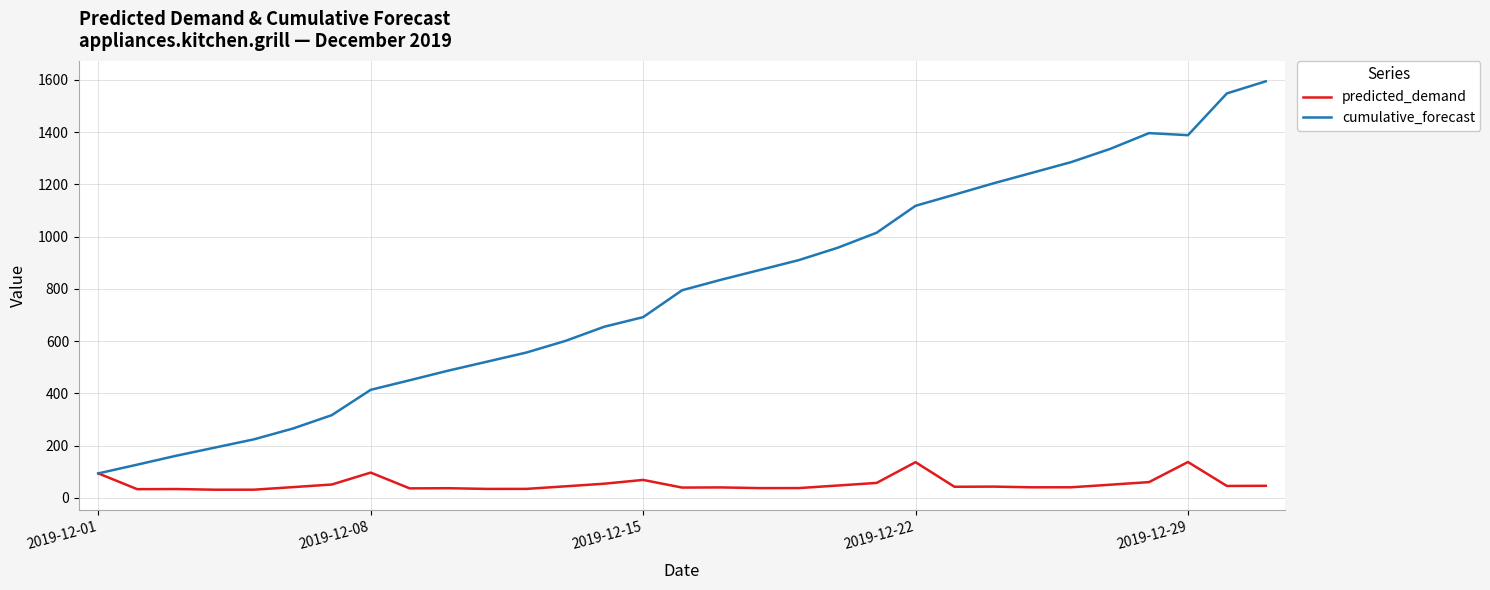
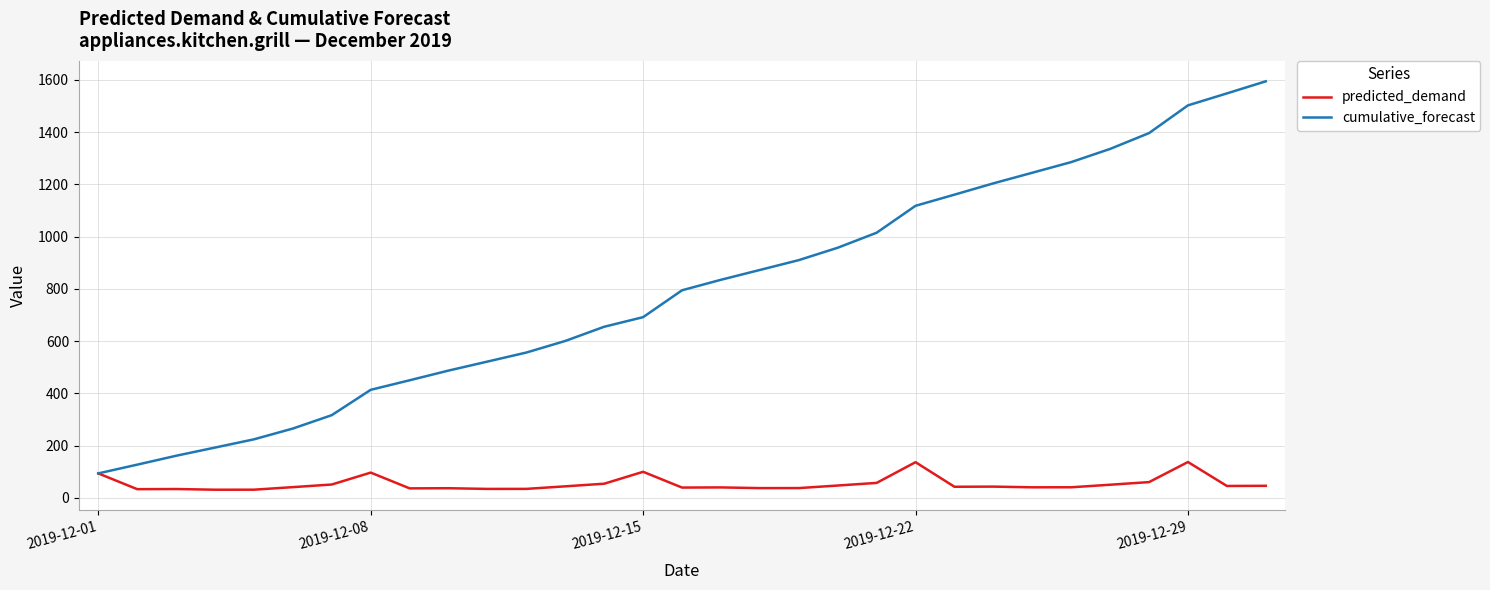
  {
    "predicted_demand": {
      "2019-12-08": 100,
-     "2019-12-15": 70,
+     "2019-12-15": 100,
      "2019-12-22": 140,
      "2019-12-29": 140
    },
    "cumulative_forecast": {
      "2019-12-08": 410,
      "2019-12-15": 690,
      "2019-12-22": 1120,
-     "2019-12-29": 1390
+     "2019-12-29": 1500
    }
  }
